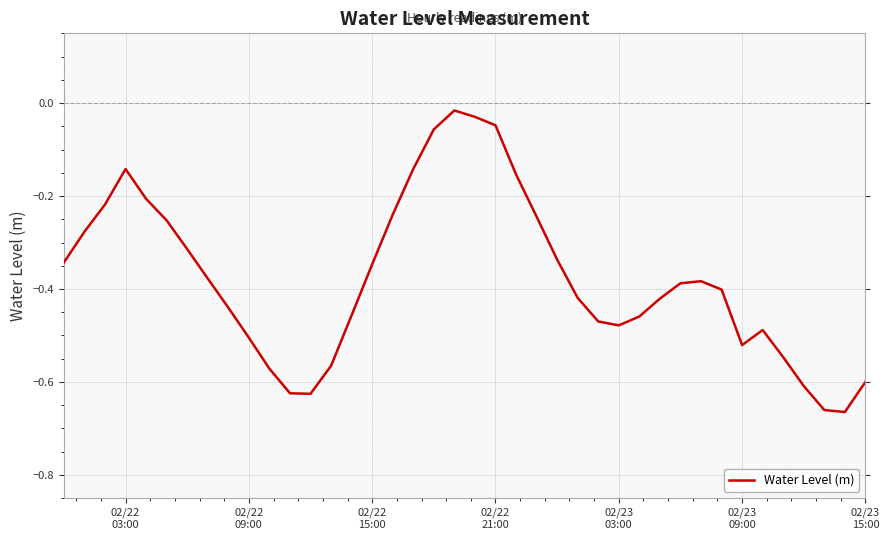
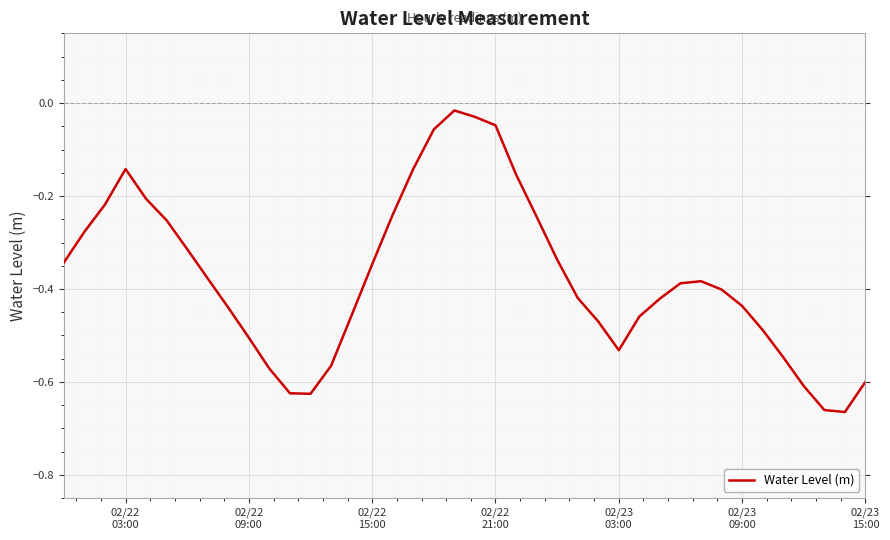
  {
    "02/22 03:00": -0.14,
    "02/22 09:00": -0.50,
    "02/22 15:00": -0.35,
    "02/22 21:00": -0.05,
-   "02/23 03:00": -0.48,
-   "02/23 09:00": -0.52,
+   "02/23 03:00": -0.53,
+   "02/23 09:00": -0.44,
    "02/23 15:00": -0.60
  }
